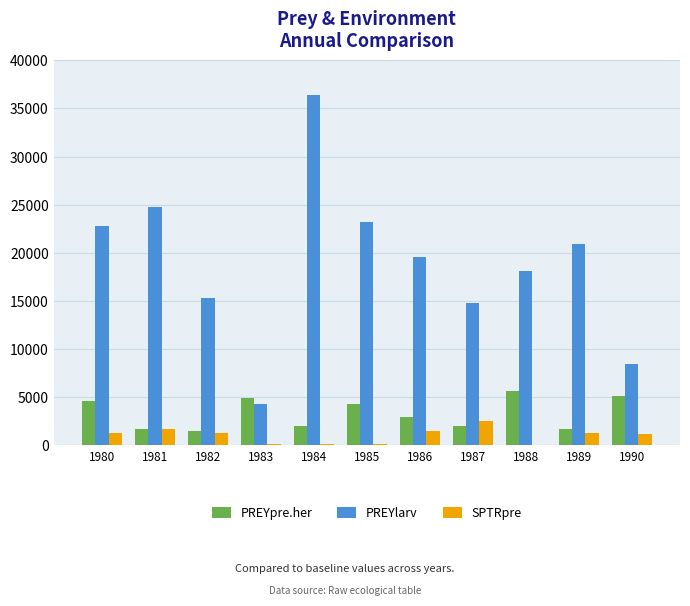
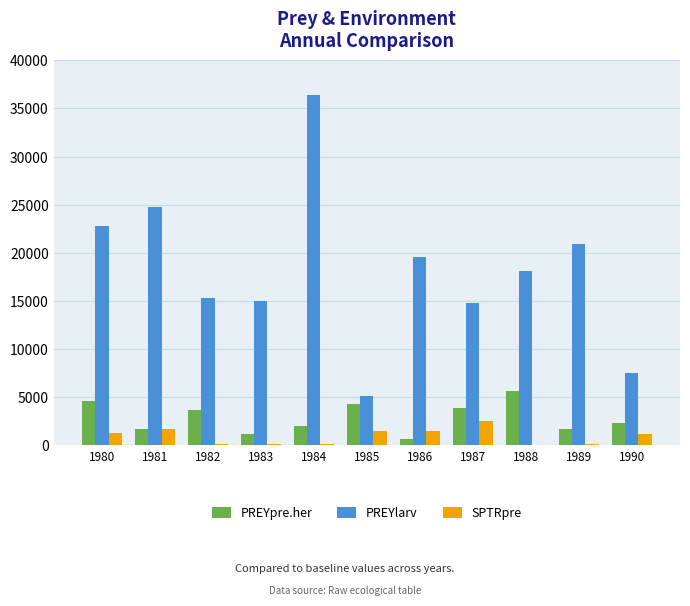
  {
    "PREYpre.her": {
      "1980": 5000,
      "1981": 2000,
-     "1982": 1000,
-     "1983": 5000,
+     "1982": 4000,
+     "1983": 1000,
      "1984": 2000,
      "1985": 4000,
-     "1986": 3000,
-     "1987": 2000,
+     "1986": 1000,
+     "1987": 4000,
      "1988": 6000,
      "1989": 2000,
-     "1990": 5000
+     "1990": 2000
    },
    "PREYlarv": {
      "1980": 23000,
      "1981": 25000,
      "1982": 15000,
-     "1983": 4000,
+     "1983": 15000,
      "1984": 36000,
-     "1985": 23000,
+     "1985": 5000,
      "1986": 20000,
      "1987": 15000,
      "1988": 18000,
      "1989": 21000,
-     "1990": 8400
+     "1990": 7500
    },
    "SPTRpre": {
      "1980": 1000,
      "1981": 2000,
-     "1982": 1000,
-     "1985": 0,
+     "1982": 0,
+     "1985": 1000,
      "1986": 1000,
      "1987": 3000,
-     "1989": 1000,
+     "1989": 0,
      "1990": 1000
    }
  }
